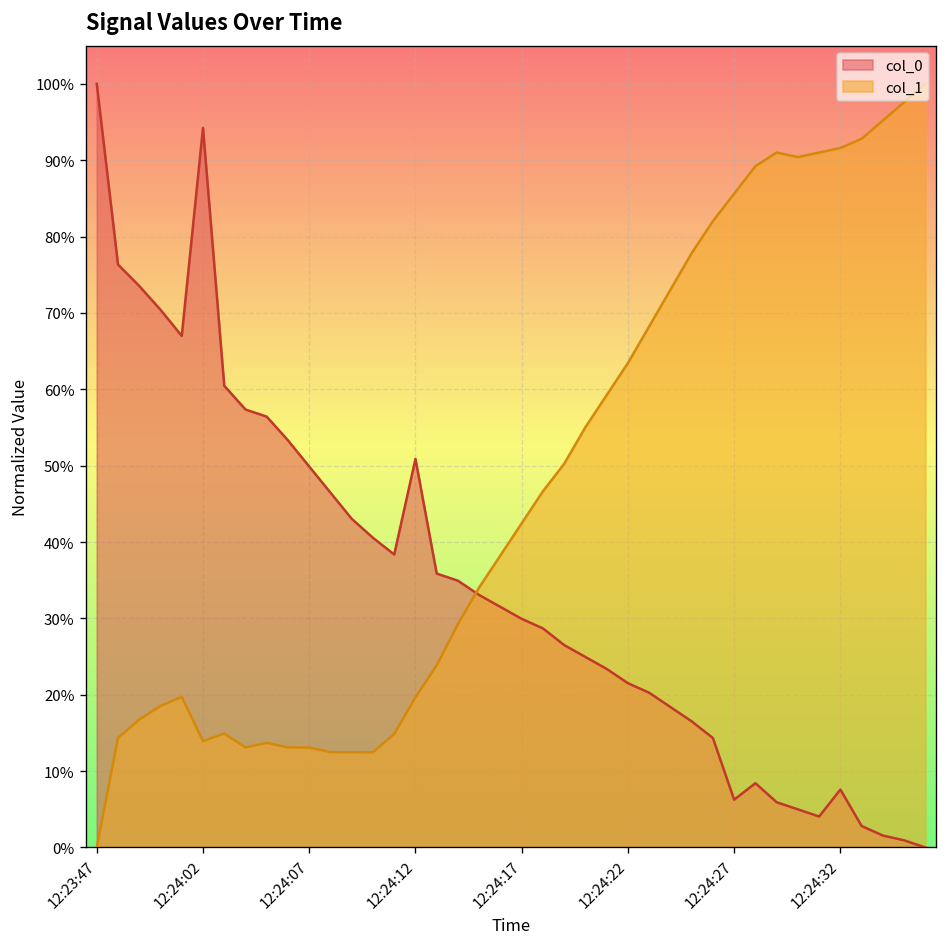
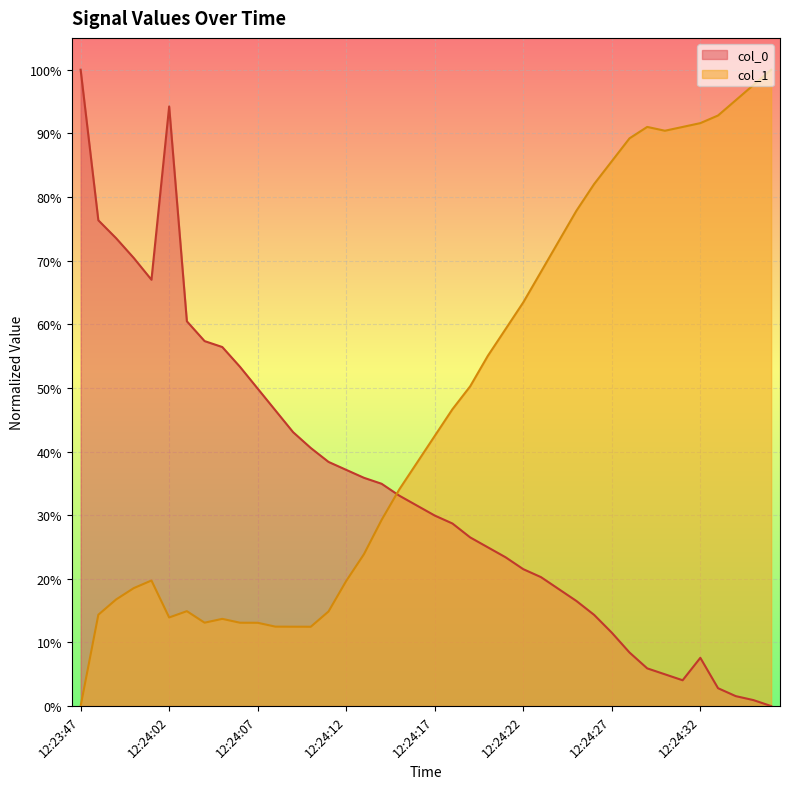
  {
    "col_0": {
      "12:23:47": "100%",
      "12:24:02": "94%",
      "12:24:07": "50%",
-     "12:24:12": "51%",
+     "12:24:12": "37%",
      "12:24:17": "30%",
      "12:24:22": "22%",
-     "12:24:27": "6%",
+     "12:24:27": "12%",
      "12:24:32": "8%"
    },
    "col_1": {
      "12:23:47": "0%",
      "12:24:02": "14%",
      "12:24:07": "13%",
      "12:24:12": "20%",
      "12:24:17": "42%",
      "12:24:22": "63%",
      "12:24:27": "86%",
      "12:24:32": "92%"
    }
  }
